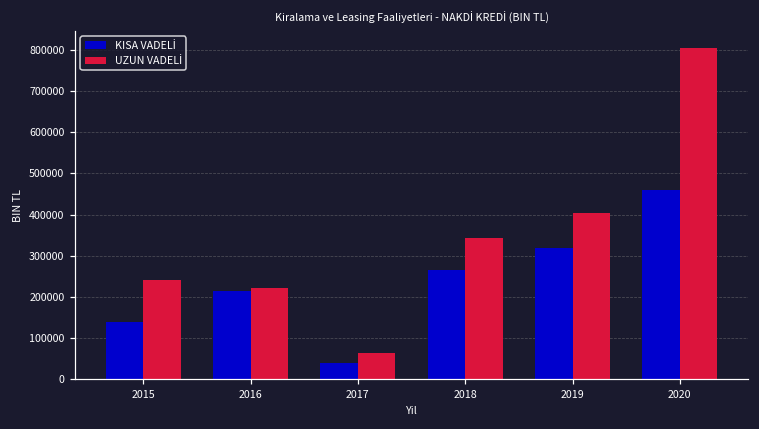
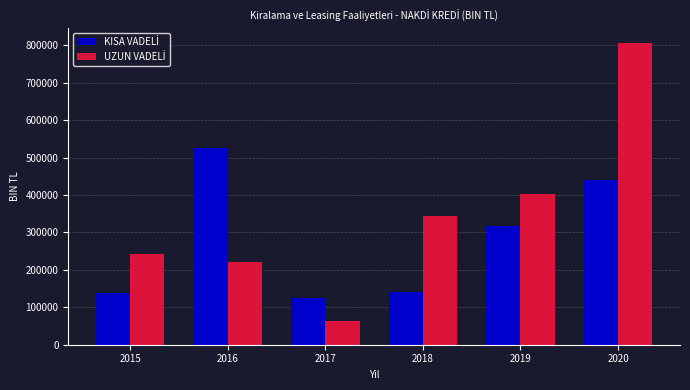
  {
    "KISA VADELİ": {
      "2015": 140000,
-     "2016": 210000,
-     "2017": 40000,
-     "2018": 270000,
+     "2016": 520000,
+     "2017": 130000,
+     "2018": 140000,
      "2019": 320000,
-     "2020": 460000
+     "2020": 440000
    },
    "UZUN VADELİ": {
      "2015": 240000,
      "2016": 220000,
      "2017": 60000,
      "2018": 340000,
      "2019": 400000,
      "2020": 810000
    }
  }
